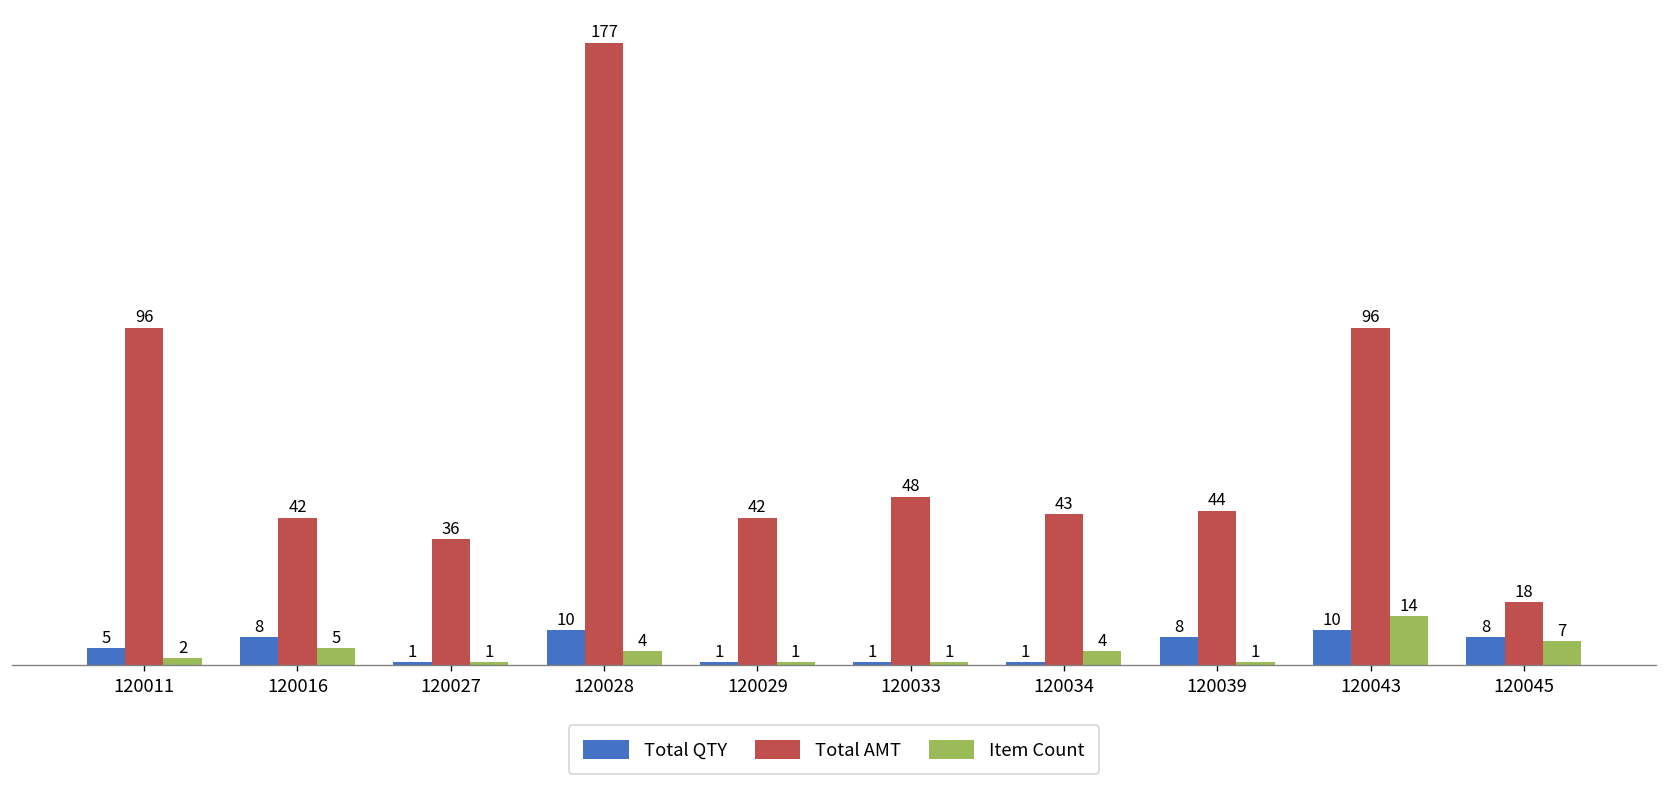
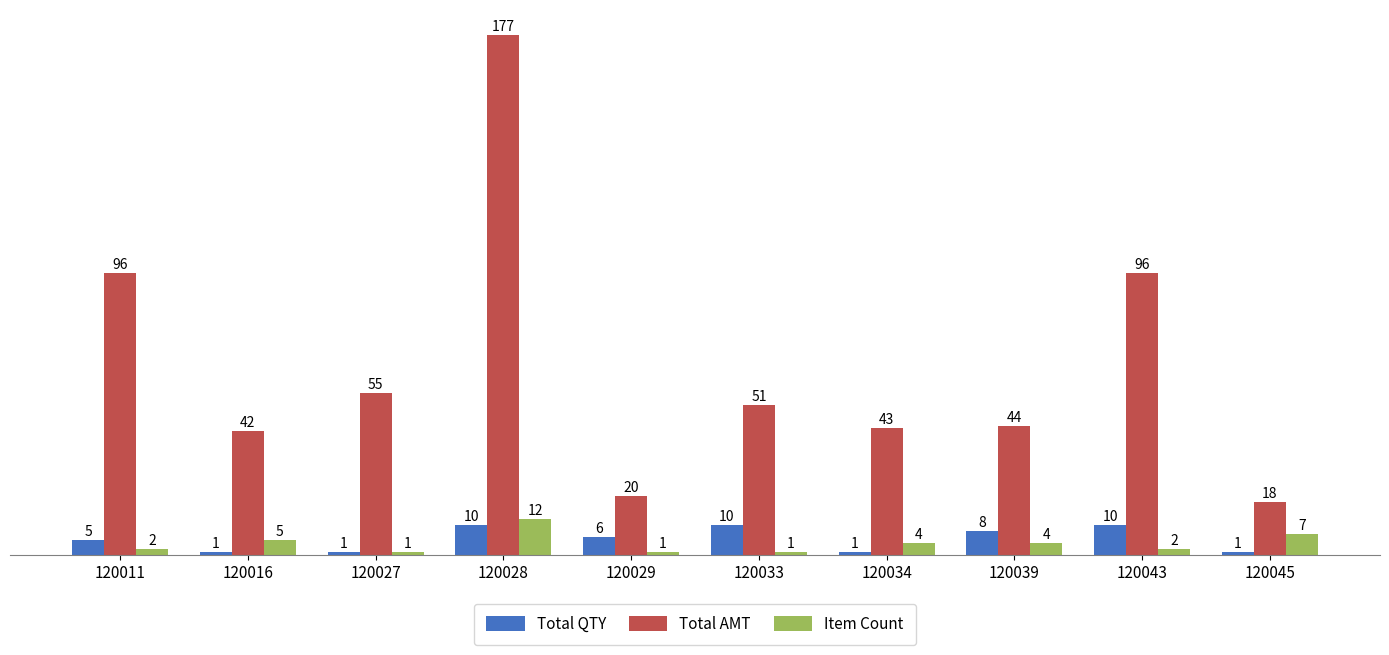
  {
    "Total QTY": {
      "120011": 5,
-     "120016": 8,
+     "120016": 1,
      "120027": 1,
      "120028": 10,
-     "120029": 1,
-     "120033": 1,
+     "120029": 6,
+     "120033": 10,
      "120034": 1,
      "120039": 8,
      "120043": 10,
-     "120045": 8
+     "120045": 1
    },
    "Total AMT": {
      "120011": 96,
      "120016": 42,
-     "120027": 36,
+     "120027": 55,
      "120028": 177,
-     "120029": 42,
-     "120033": 48,
+     "120029": 20,
+     "120033": 51,
      "120034": 43,
      "120039": 44,
      "120043": 96,
      "120045": 18
    },
    "Item Count": {
      "120011": 2,
      "120016": 5,
      "120027": 1,
-     "120028": 4,
+     "120028": 12,
      "120029": 1,
      "120033": 1,
      "120034": 4,
-     "120039": 1,
-     "120043": 14,
+     "120039": 4,
+     "120043": 2,
      "120045": 7
    }
  }
